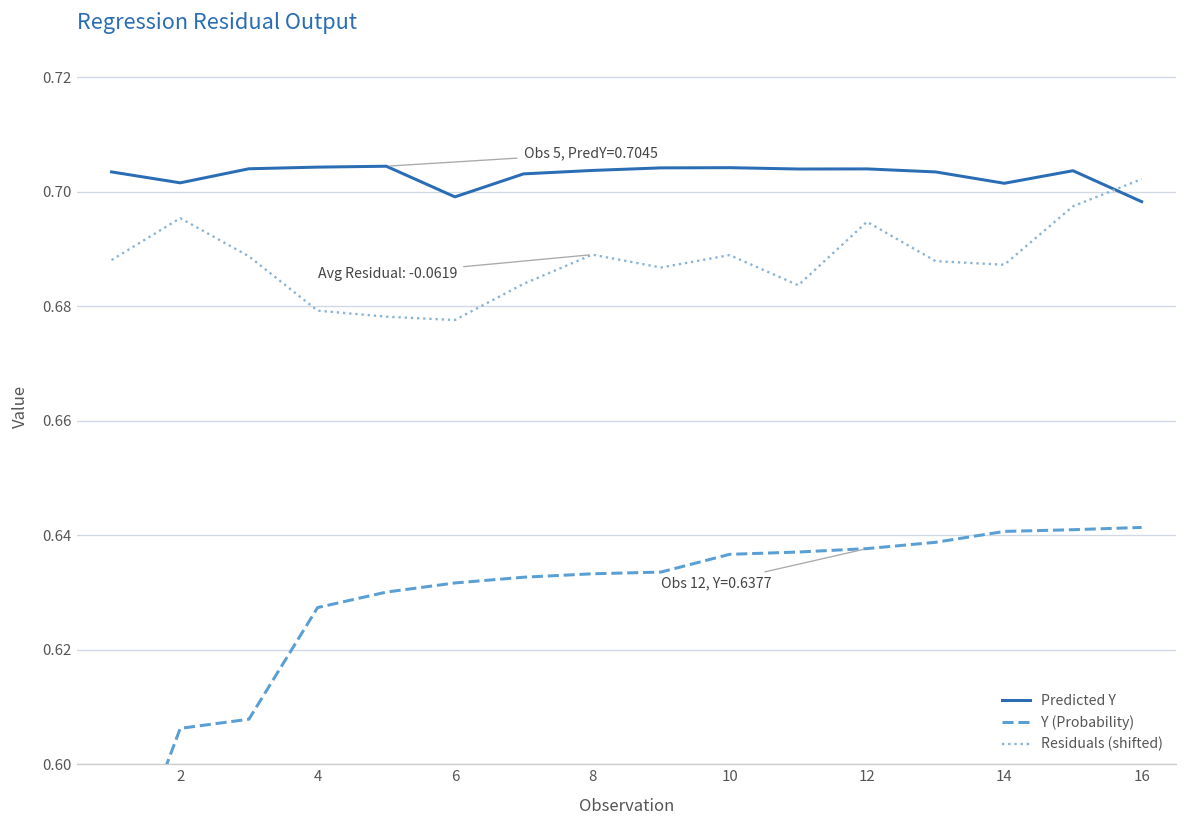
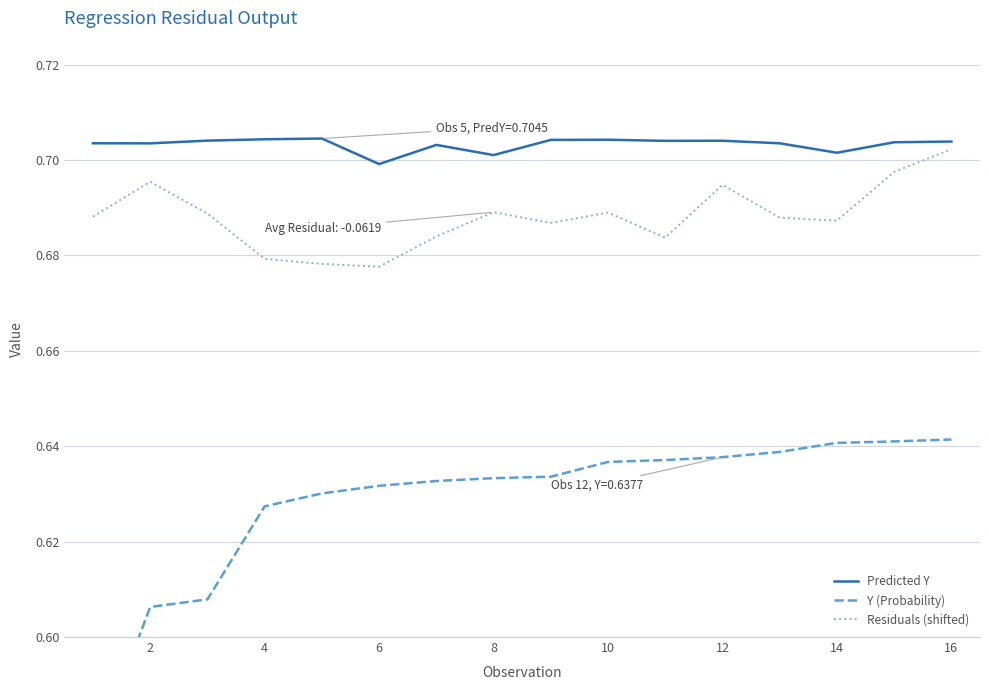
  {
    "Predicted Y": {
-     "2": 0.702,
+     "2": 0.703,
      "4": 0.704,
      "6": 0.699,
-     "8": 0.704,
+     "8": 0.701,
      "10": 0.704,
      "12": 0.704,
      "14": 0.702,
-     "16": 0.698
+     "16": 0.704
    }
  }
